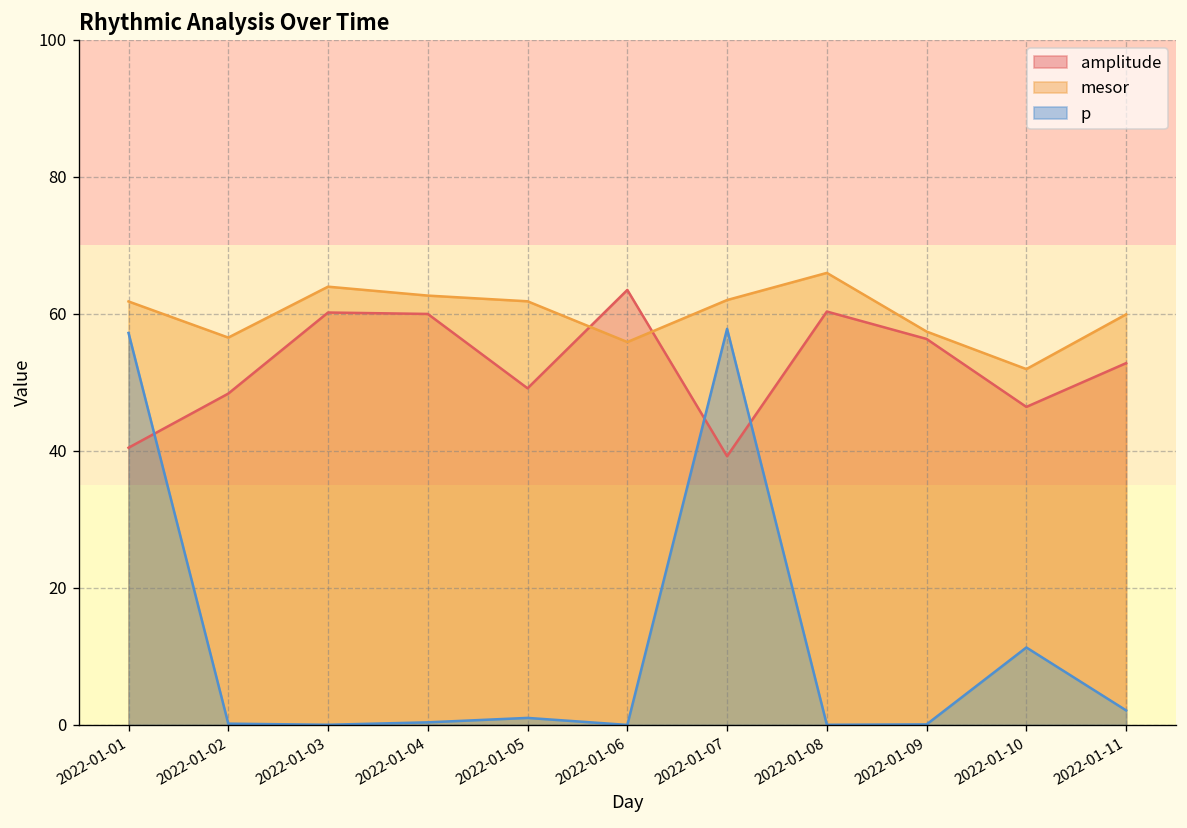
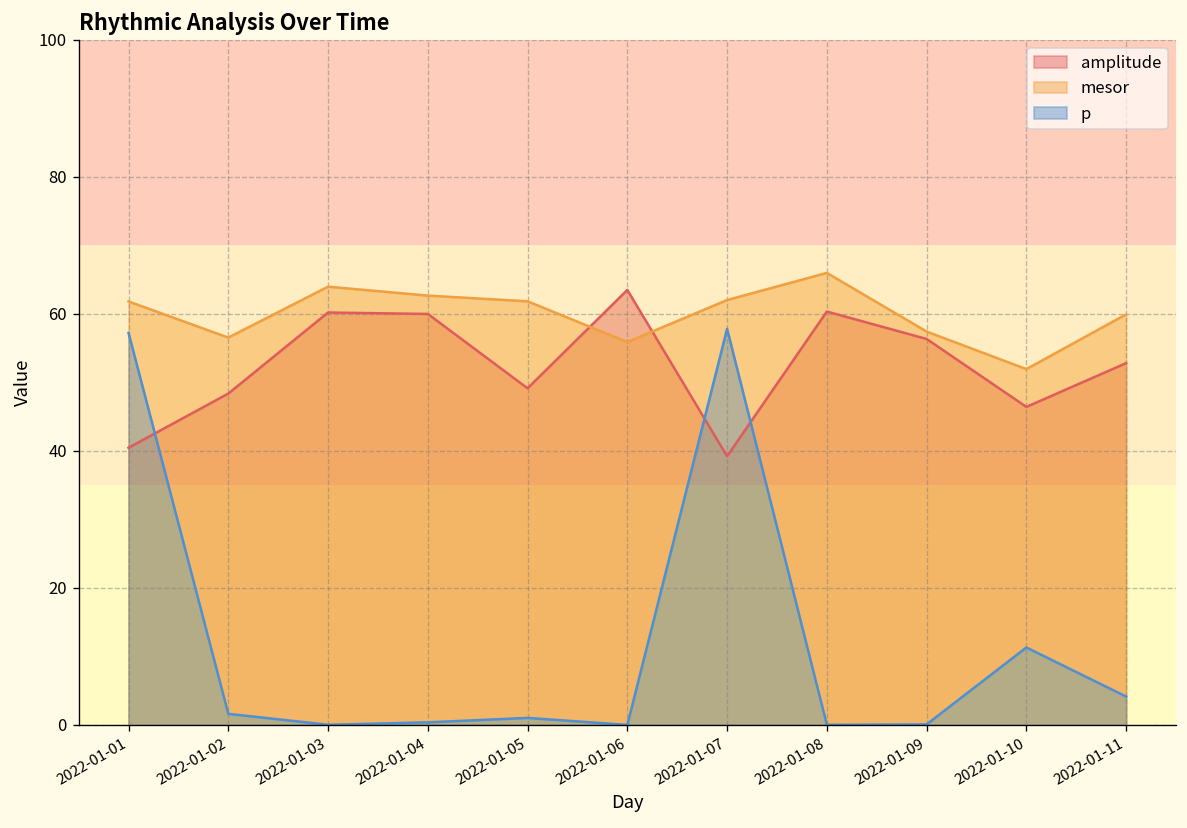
  {
    "p": {
      "2022-01-01": 57,
-     "2022-01-02": 0,
+     "2022-01-02": 2,
      "2022-01-03": 0,
      "2022-01-04": 0,
      "2022-01-05": 1,
      "2022-01-06": 0,
      "2022-01-07": 58,
      "2022-01-08": 0,
      "2022-01-09": 0,
      "2022-01-10": 11,
-     "2022-01-11": 2
+     "2022-01-11": 4
    }
  }
